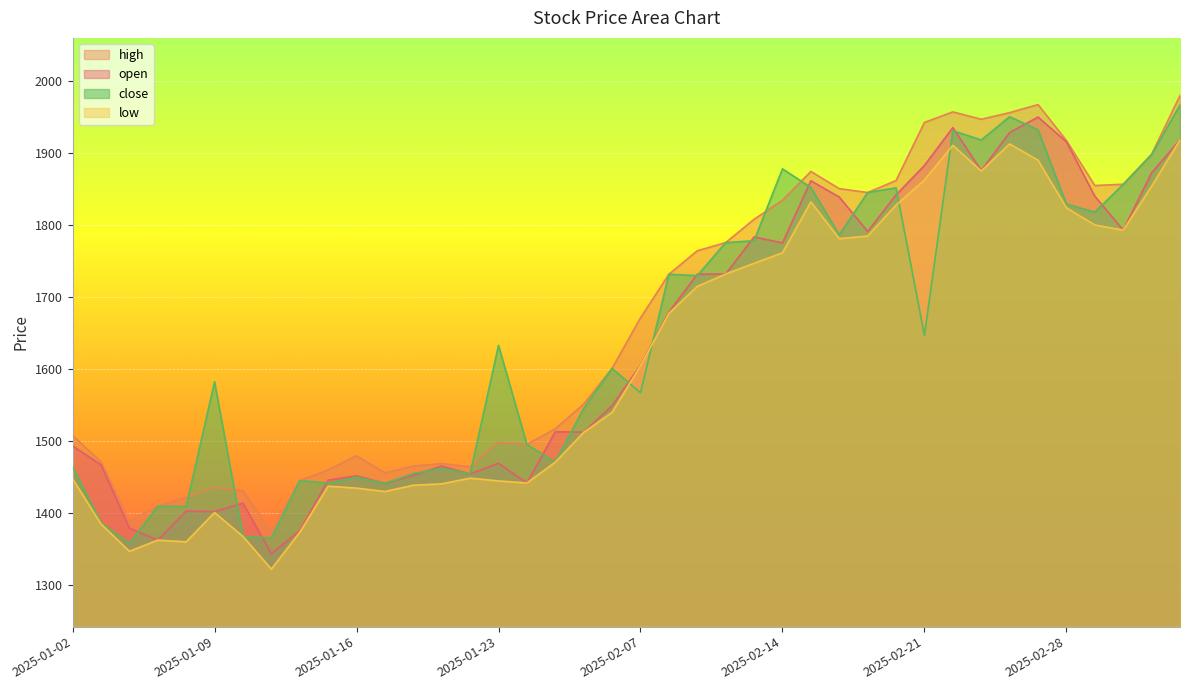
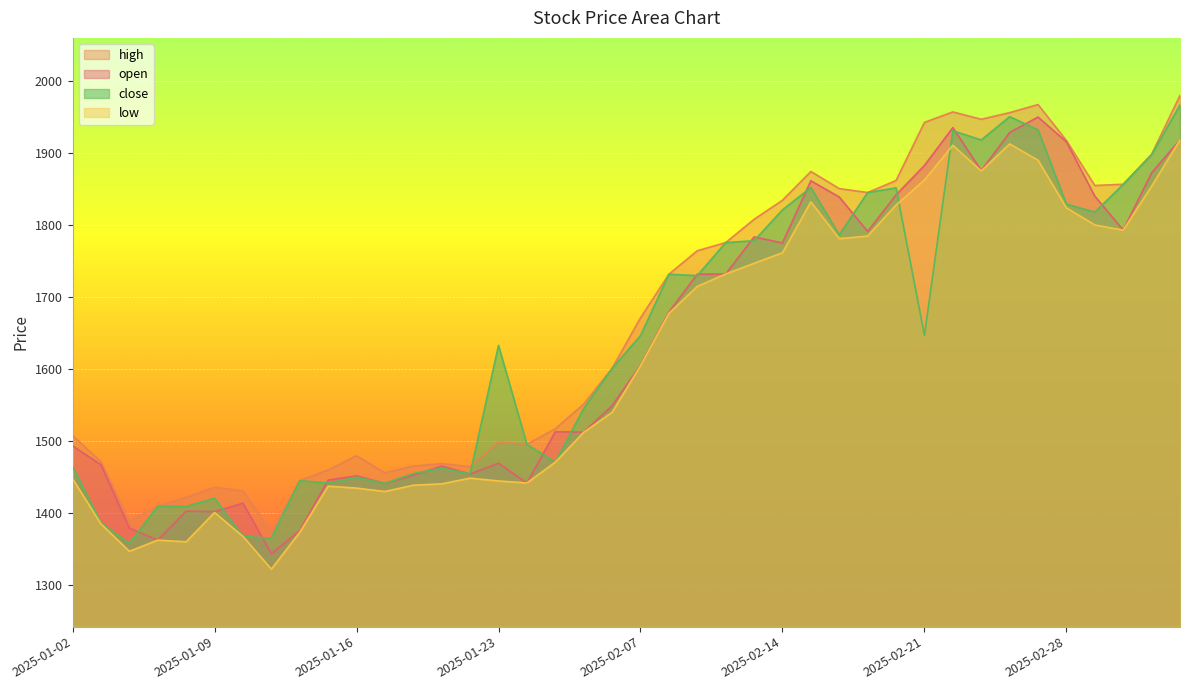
  {
    "close": {
      "2025-01-02": 1460,
-     "2025-01-09": 1580,
+     "2025-01-09": 1420,
      "2025-01-23": 1630,
-     "2025-02-07": 1570,
-     "2025-02-14": 1880,
+     "2025-02-07": 1650,
+     "2025-02-14": 1820,
      "2025-02-21": 1650,
      "2025-02-28": 1830
    }
  }
